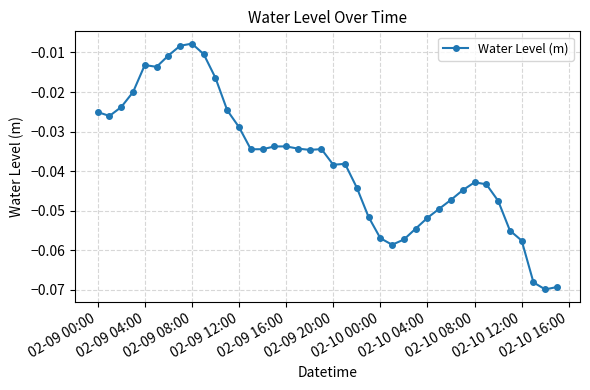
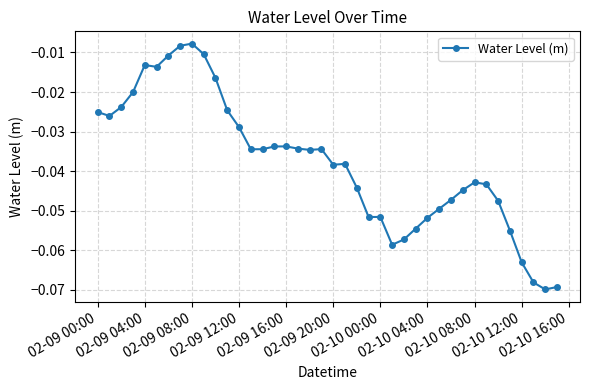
  {
    "02-09 00:00": -0.025,
    "02-09 04:00": -0.013,
    "02-09 08:00": -0.008,
    "02-09 12:00": -0.029,
    "02-09 16:00": -0.034,
    "02-09 20:00": -0.038,
-   "02-10 00:00": -0.057,
+   "02-10 00:00": -0.052,
    "02-10 04:00": -0.052,
    "02-10 08:00": -0.043,
-   "02-10 12:00": -0.058
+   "02-10 12:00": -0.063
  }
